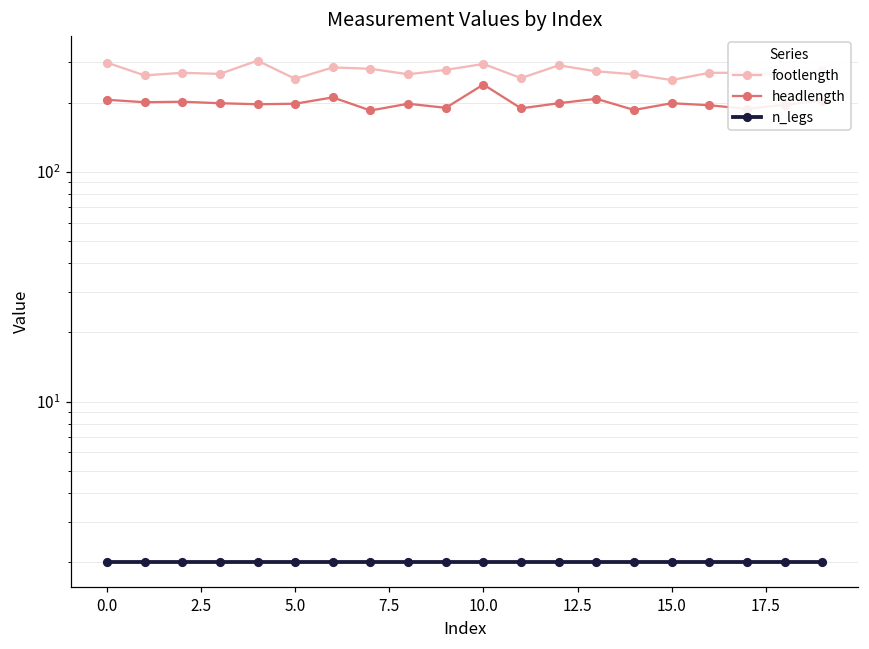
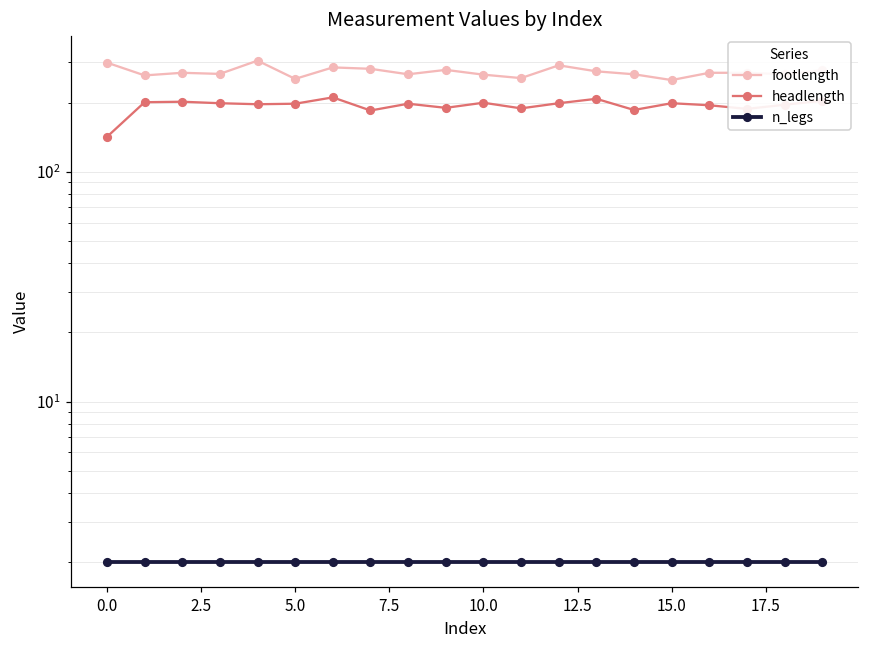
  {
    "footlength": {
      "0.0": 300,
      "5.0": 250,
-     "10.0": 300,
+     "10.0": 270,
      "15.0": 250
    },
    "headlength": {
-     "0.0": 210,
+     "0.0": 140,
      "5.0": 200,
-     "10.0": 240,
+     "10.0": 200,
      "15.0": 200
    },
    "n_legs": {
      "0.0": 2,
      "5.0": 2,
      "10.0": 2,
      "15.0": 2
    }
  }
